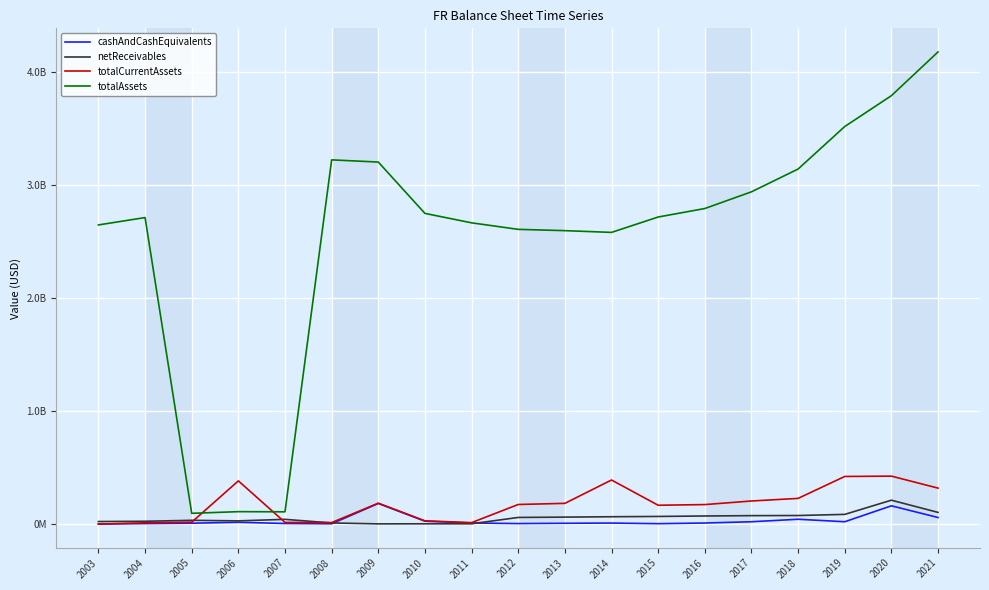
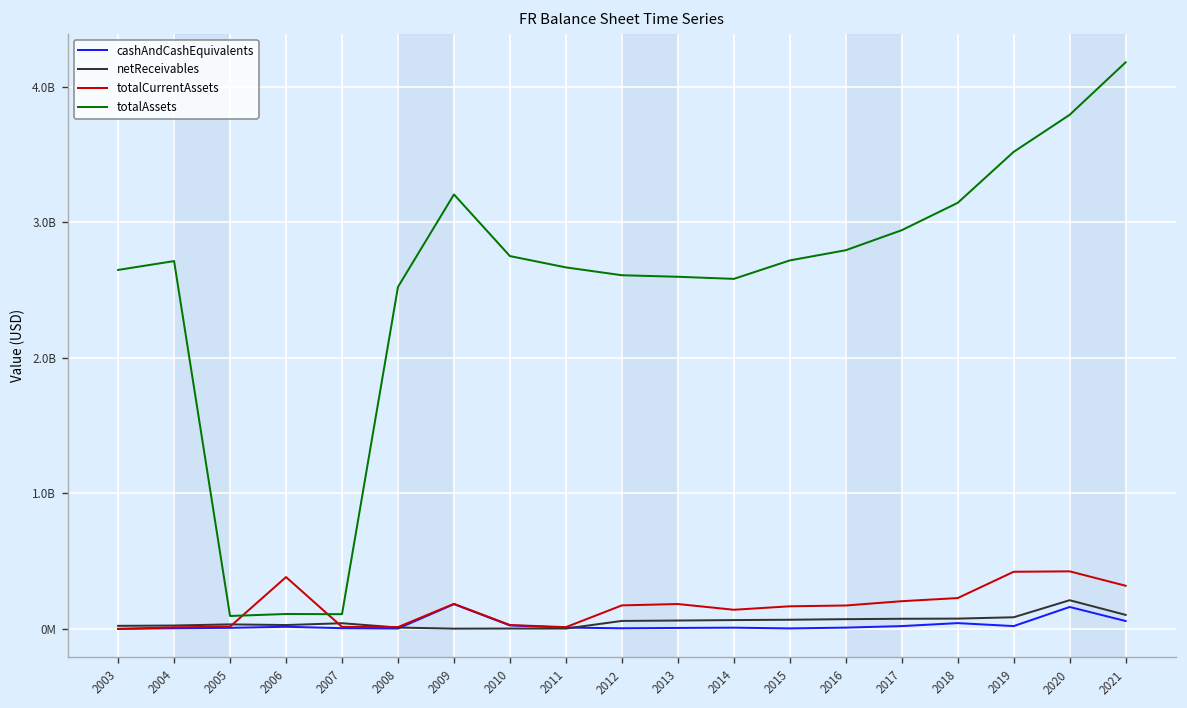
  {
    "cashAndCashEquivalents": {
      "2012": 0,
      "2013": 10000000,
      "2014": 10000000,
      "2015": 0,
      "2016": 10000000,
      "2017": 20000000,
      "2018": 40000000,
      "2019": 20000000,
      "2020": 160000000,
      "2021": 60000000
    },
    "netReceivables": {
      "2007": 40000000,
      "2009": 0,
      "2010": 0,
      "2012": 60000000,
      "2013": 60000000,
      "2014": 70000000,
      "2015": 70000000,
      "2016": 70000000,
      "2017": 80000000,
      "2018": 80000000,
      "2019": 90000000,
      "2020": 210000000,
      "2021": 100000000
    },
    "totalCurrentAssets": {
      "2006": 380000000,
      "2012": 170000000,
      "2013": 180000000,
-     "2014": 390000000,
+     "2014": 140000000,
      "2015": 170000000,
      "2016": 170000000,
      "2017": 200000000,
      "2018": 230000000,
      "2019": 420000000,
      "2020": 420000000,
      "2021": 320000000
    },
    "totalAssets": {
      "2003": 2650000000,
      "2004": 2710000000,
      "2005": 100000000,
      "2006": 110000000,
      "2007": 110000000,
-     "2008": 3220000000,
+     "2008": 2520000000,
      "2009": 3200000000,
      "2010": 2750000000,
      "2011": 2670000000,
      "2012": 2610000000,
      "2013": 2600000000,
      "2014": 2580000000,
      "2015": 2720000000,
      "2016": 2790000000,
      "2017": 2940000000,
      "2018": 3140000000,
      "2019": 3520000000,
      "2020": 3790000000,
      "2021": 4180000000
    }
  }
